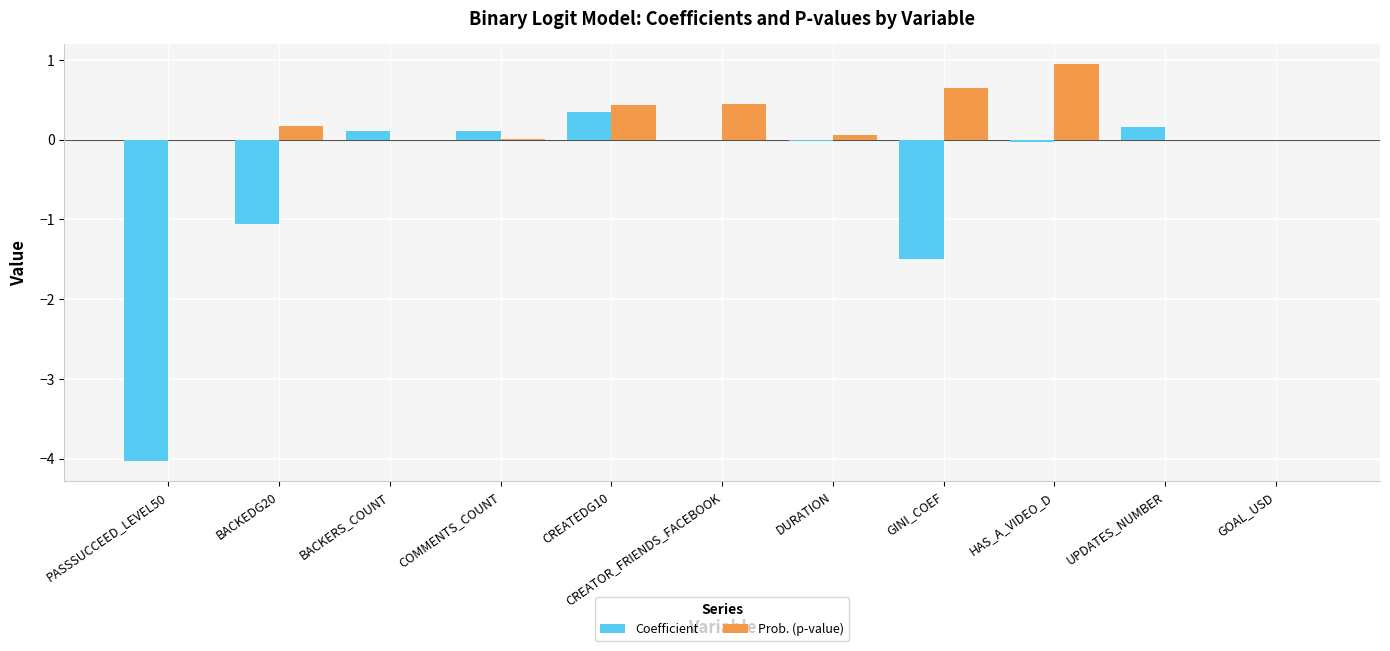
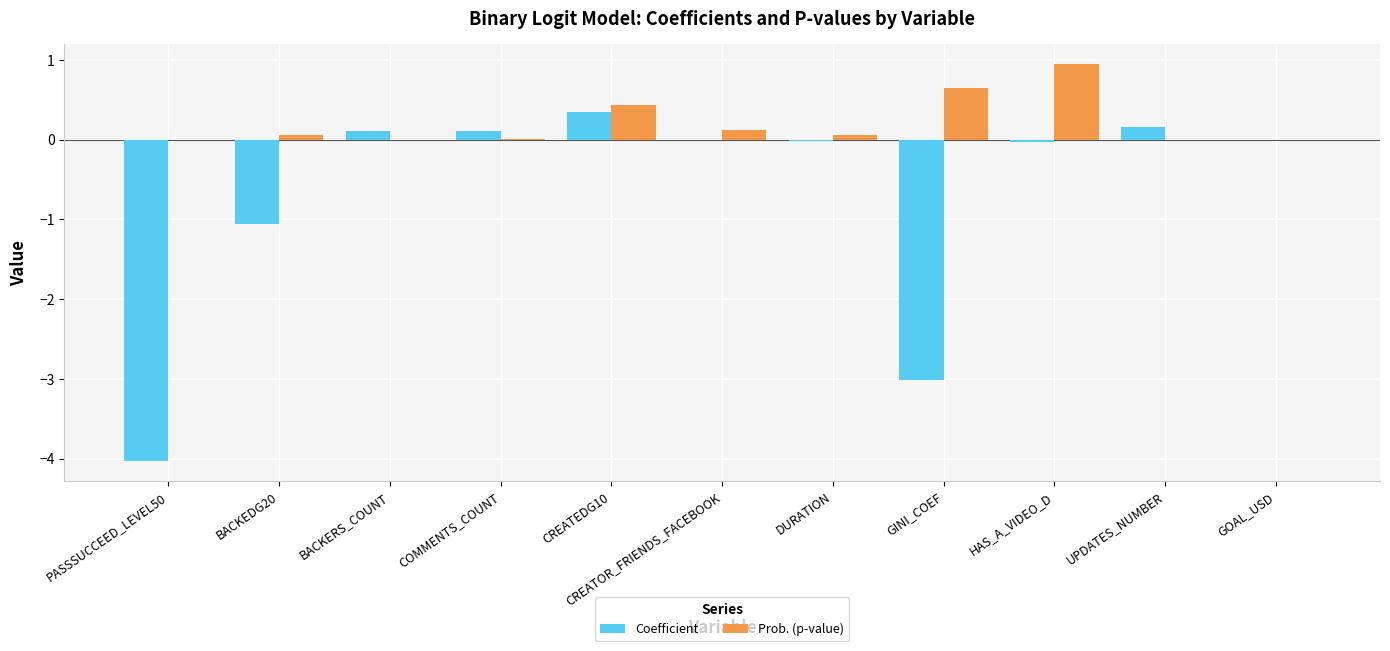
  {
    "Coefficient": {
      "PASSSUCCEED_LEVEL50": -4.0,
      "BACKEDG20": -1.1,
      "BACKERS_COUNT": 0.1,
      "COMMENTS_COUNT": 0.1,
      "CREATEDG10": 0.3,
-     "GINI_COEF": -1.5,
+     "GINI_COEF": -3.0,
      "UPDATES_NUMBER": 0.2
    },
    "Prob. (p-value)": {
      "PASSSUCCEED_LEVEL50": 0.0,
-     "BACKEDG20": 0.2,
+     "BACKEDG20": 0.1,
      "BACKERS_COUNT": 0.0,
      "CREATEDG10": 0.4,
-     "CREATOR_FRIENDS_FACEBOOK": 0.5,
+     "CREATOR_FRIENDS_FACEBOOK": 0.1,
      "DURATION": 0.1,
      "GINI_COEF": 0.7,
      "HAS_A_VIDEO_D": 0.9,
      "GOAL_USD": 0.0
    }
  }
